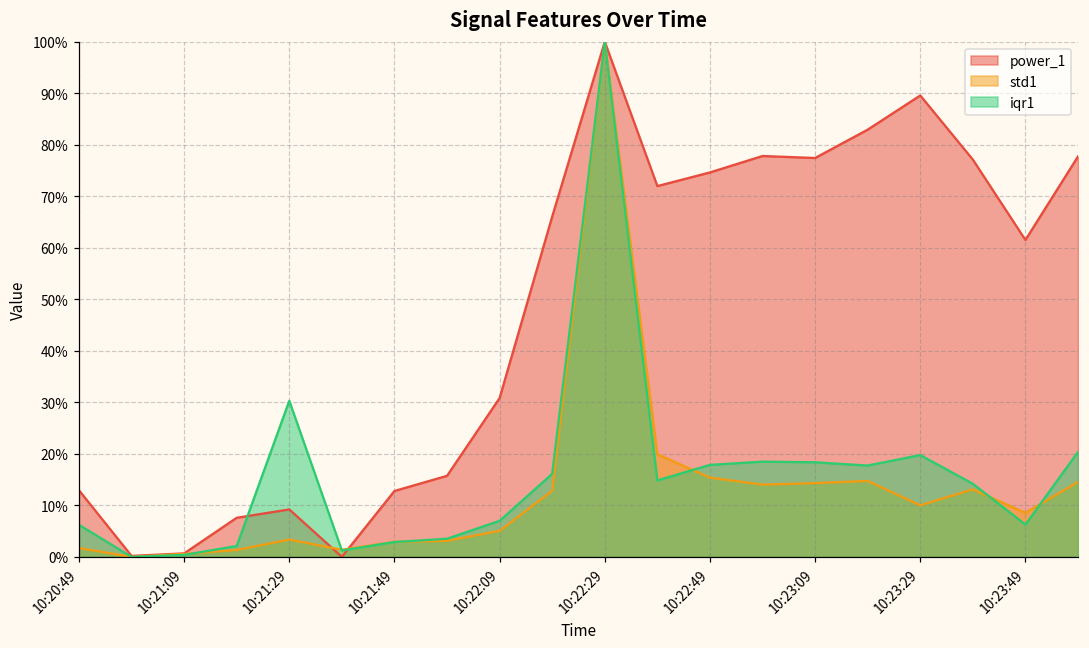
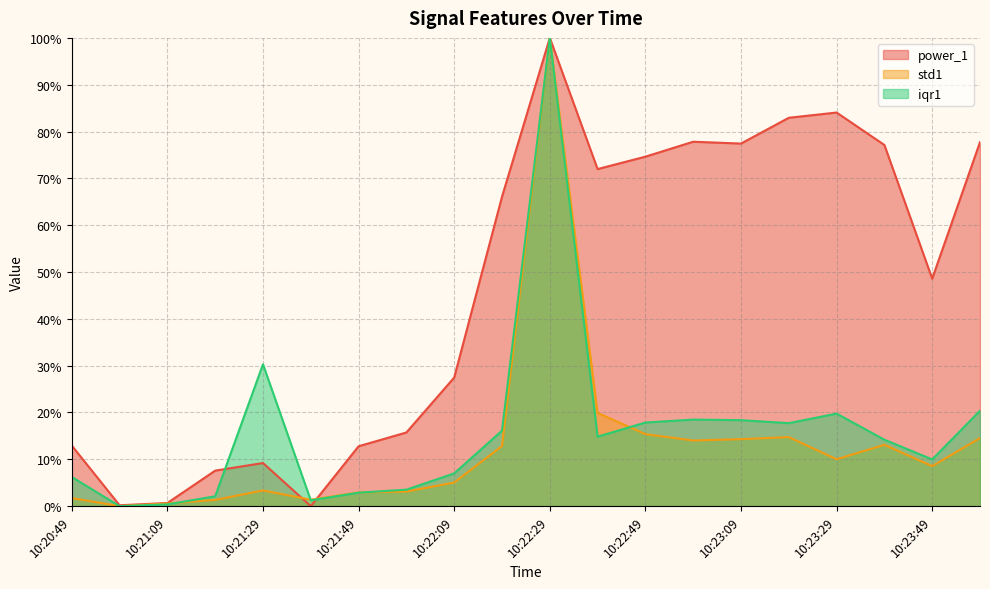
  {
    "power_1": {
      "10:20:49": "13%",
      "10:21:29": "9%",
      "10:21:49": "13%",
-     "10:22:09": "31%",
+     "10:22:09": "27%",
      "10:22:49": "75%",
      "10:23:09": "77%",
-     "10:23:29": "90%",
-     "10:23:49": "62%"
+     "10:23:29": "84%",
+     "10:23:49": "49%"
    },
    "std1": {
      "10:20:49": "2%",
      "10:21:29": "3%",
      "10:22:09": "5%",
      "10:22:49": "15%",
      "10:23:09": "14%",
      "10:23:29": "10%",
      "10:23:49": "9%"
    },
    "iqr1": {
      "10:20:49": "6%",
      "10:21:29": "30%",
      "10:22:09": "7%",
      "10:22:49": "18%",
      "10:23:09": "18%",
      "10:23:29": "20%",
-     "10:23:49": "6%"
+     "10:23:49": "10%"
    }
  }
